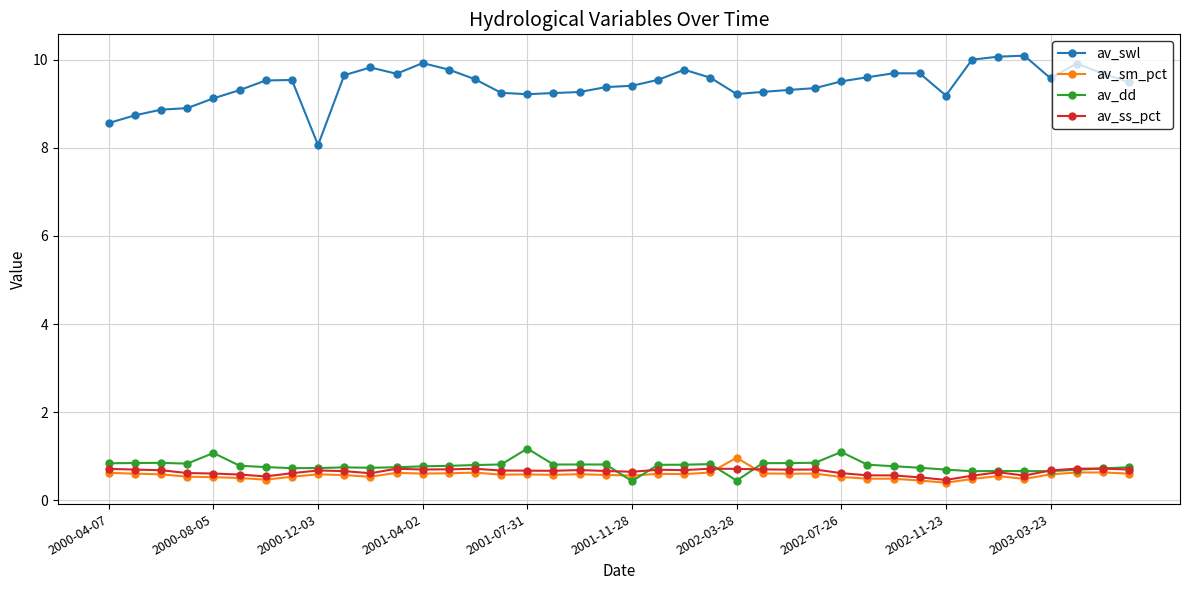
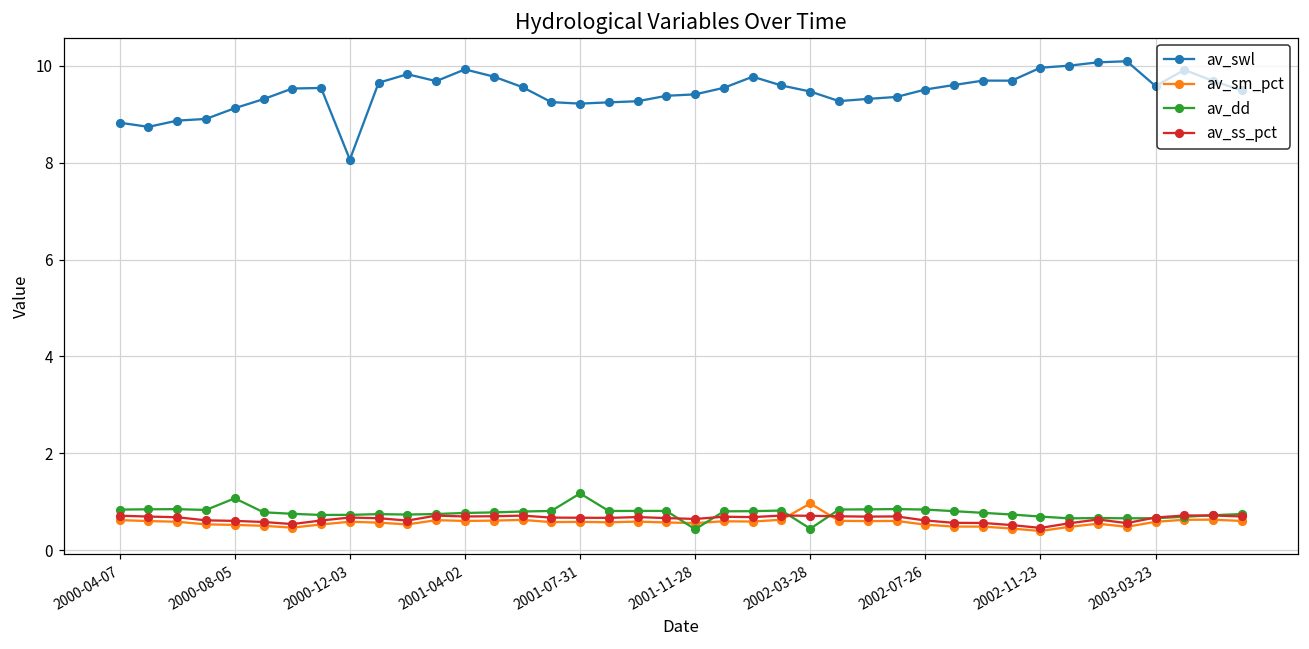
  {
    "av_swl": {
-     "2000-04-07": 8.6,
+     "2000-04-07": 8.8,
      "2000-08-05": 9.1,
      "2000-12-03": 8.1,
      "2001-04-02": 9.9,
      "2001-07-31": 9.2,
      "2001-11-28": 9.4,
-     "2002-03-28": 9.2,
+     "2002-03-28": 9.5,
      "2002-07-26": 9.5,
-     "2002-11-23": 9.2,
+     "2002-11-23": 10.0,
      "2003-03-23": 9.6
    },
    "av_sm_pct": {
      "2000-04-07": 0.6,
      "2000-08-05": 0.5,
      "2000-12-03": 0.6,
      "2001-04-02": 0.6,
      "2001-07-31": 0.6,
      "2001-11-28": 0.6,
      "2002-03-28": 1.0,
      "2002-07-26": 0.5,
      "2002-11-23": 0.4,
      "2003-03-23": 0.6
    },
    "av_dd": {
      "2000-04-07": 0.8,
      "2000-08-05": 1.1,
      "2001-04-02": 0.8,
      "2001-07-31": 1.2,
      "2001-11-28": 0.4,
      "2002-03-28": 0.4,
-     "2002-07-26": 1.1,
+     "2002-07-26": 0.8,
      "2002-11-23": 0.7
    },
    "av_ss_pct": {
      "2000-04-07": 0.7,
      "2000-08-05": 0.6,
      "2001-04-02": 0.7,
      "2001-07-31": 0.7,
      "2001-11-28": 0.6,
      "2002-03-28": 0.7,
      "2002-07-26": 0.6,
      "2002-11-23": 0.5
    }
  }
